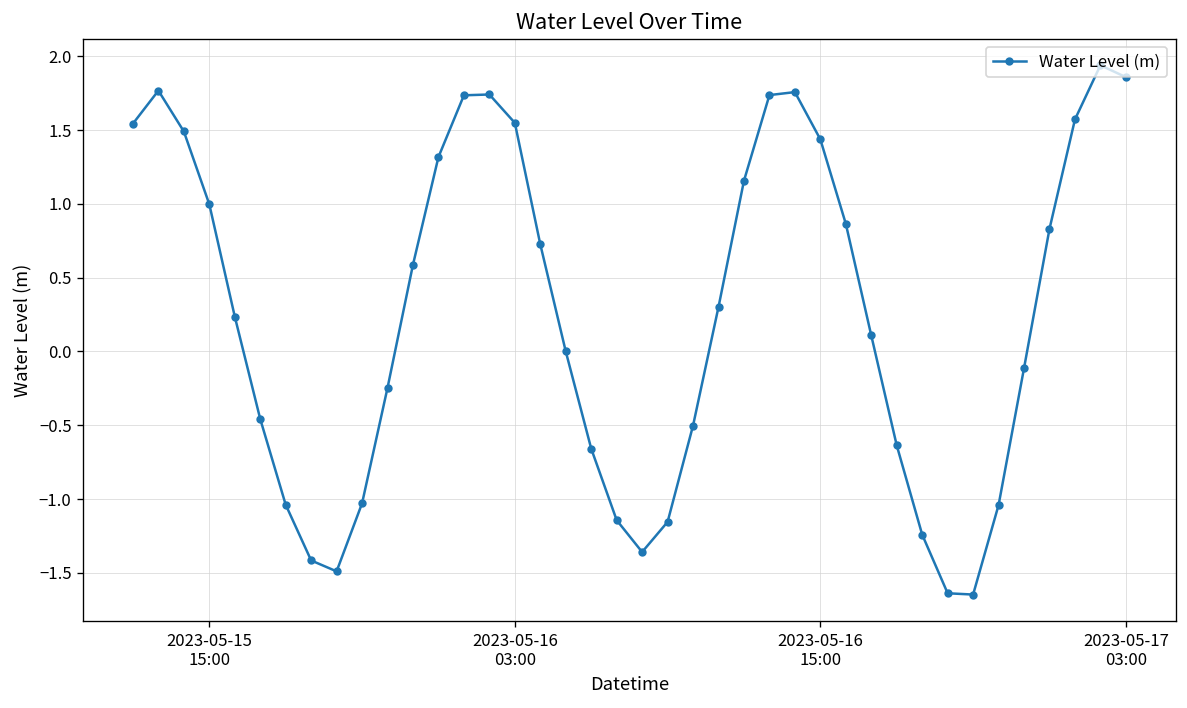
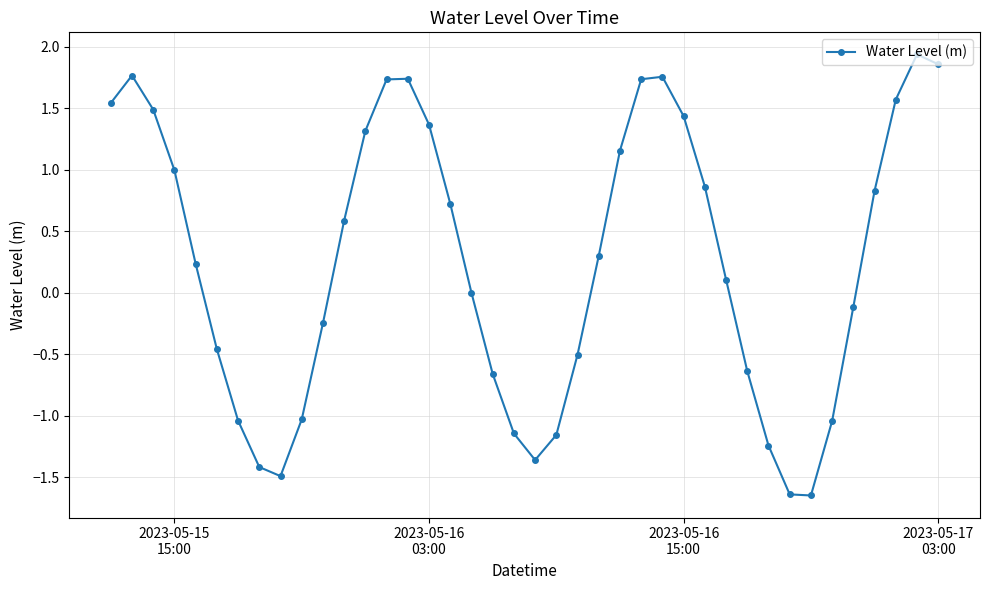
  {
    "2023-05-15 15:00": 1.00,
-   "2023-05-16 03:00": 1.55,
+   "2023-05-16 03:00": 1.37,
    "2023-05-16 15:00": 1.44
  }
